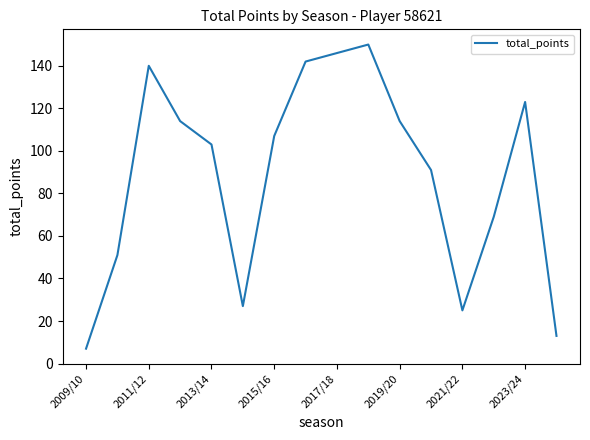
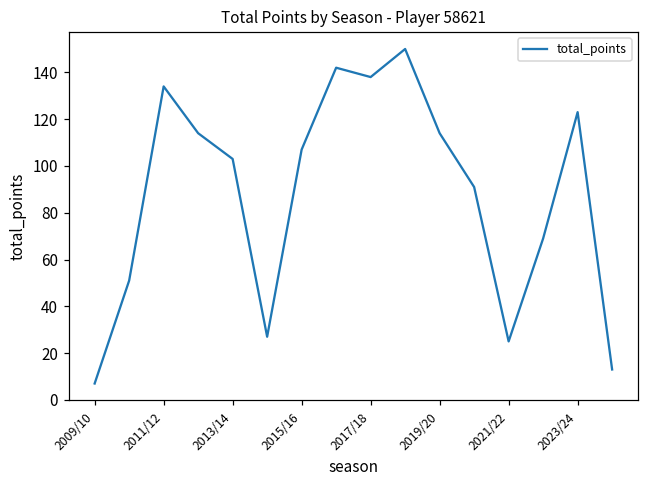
  {
    "2009/10": 7,
-   "2011/12": 140,
+   "2011/12": 134,
    "2013/14": 103,
    "2015/16": 107,
-   "2017/18": 146,
+   "2017/18": 138,
    "2019/20": 114,
    "2021/22": 25,
    "2023/24": 123
  }
